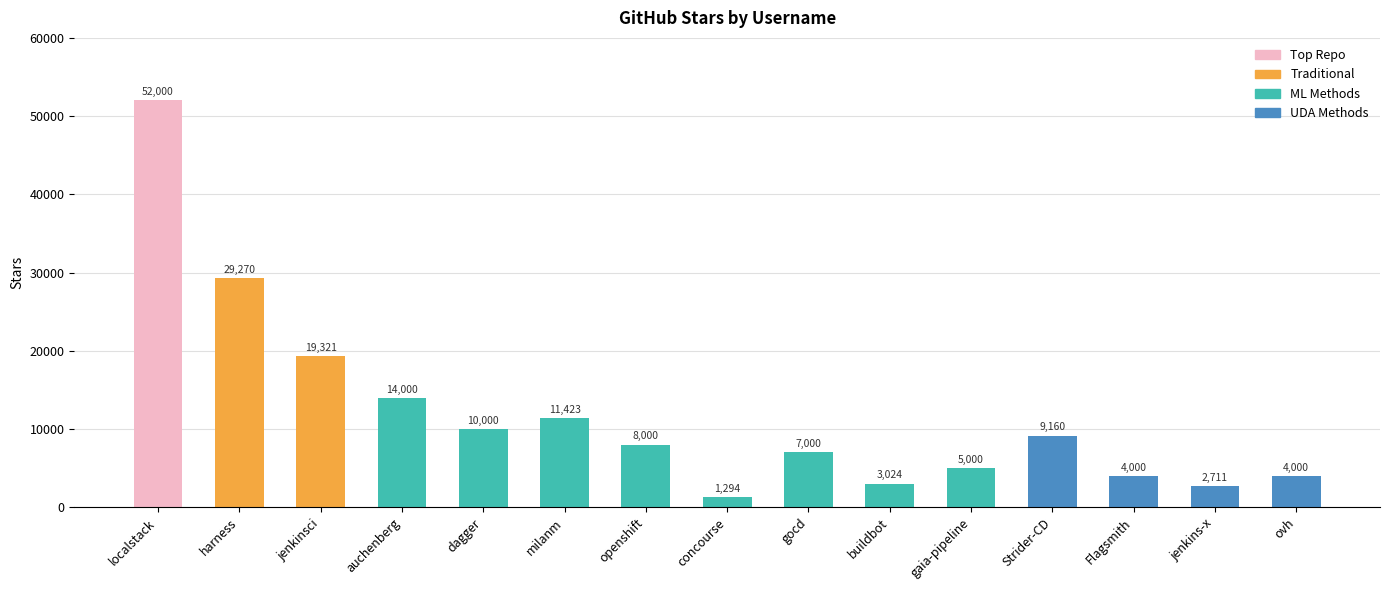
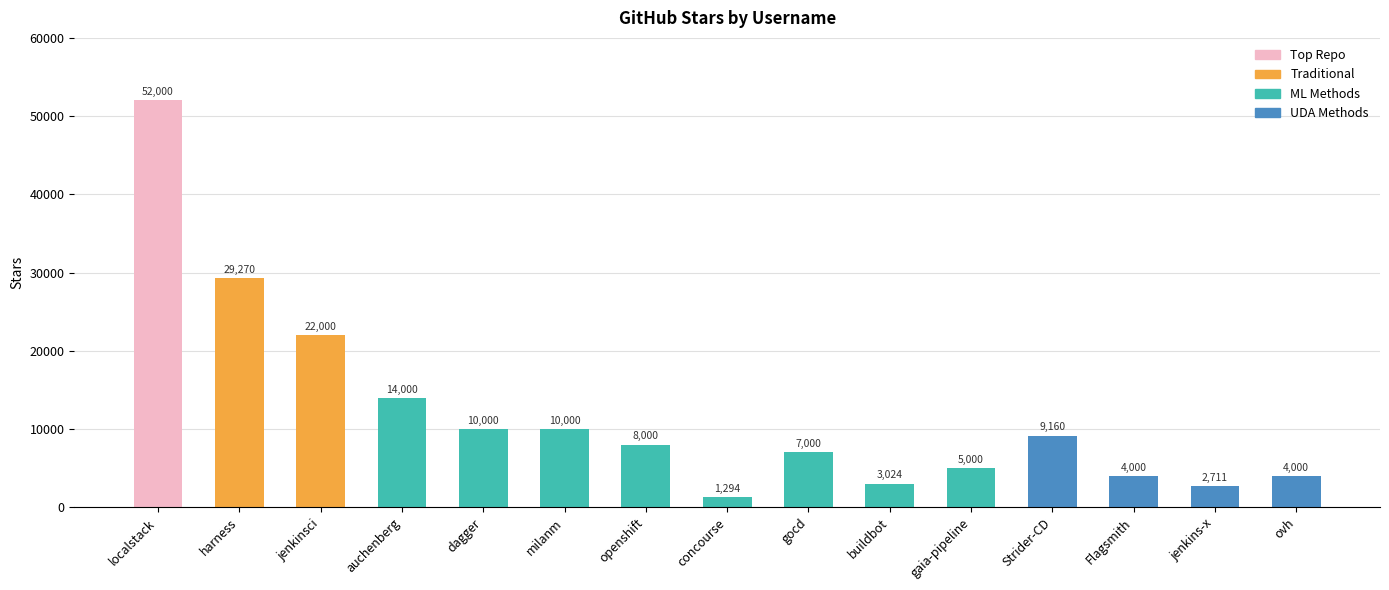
  {
    "localstack": "52,000",
    "harness": "29,270",
-   "jenkinsci": "19,321",
+   "jenkinsci": "22,000",
    "auchenberg": "14,000",
    "dagger": "10,000",
-   "milanm": "11,423",
+   "milanm": "10,000",
    "openshift": "8,000",
    "concourse": "1,294",
    "gocd": "7,000",
    "buildbot": "3,024",
    "gaia-pipeline": "5,000",
    "Strider-CD": "9,160",
    "Flagsmith": "4,000",
    "jenkins-x": "2,711",
    "ovh": "4,000"
  }
